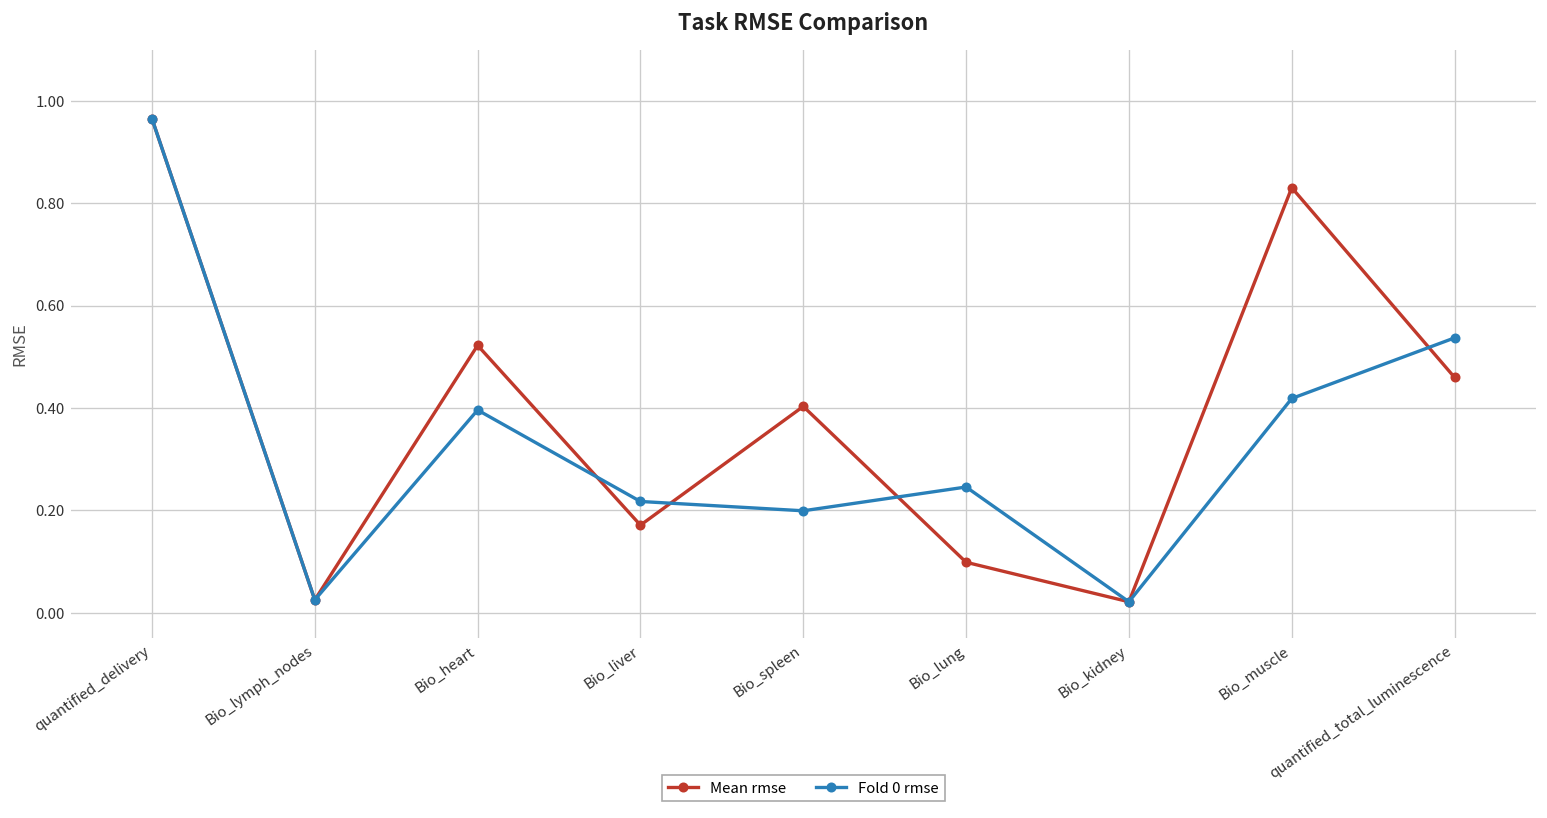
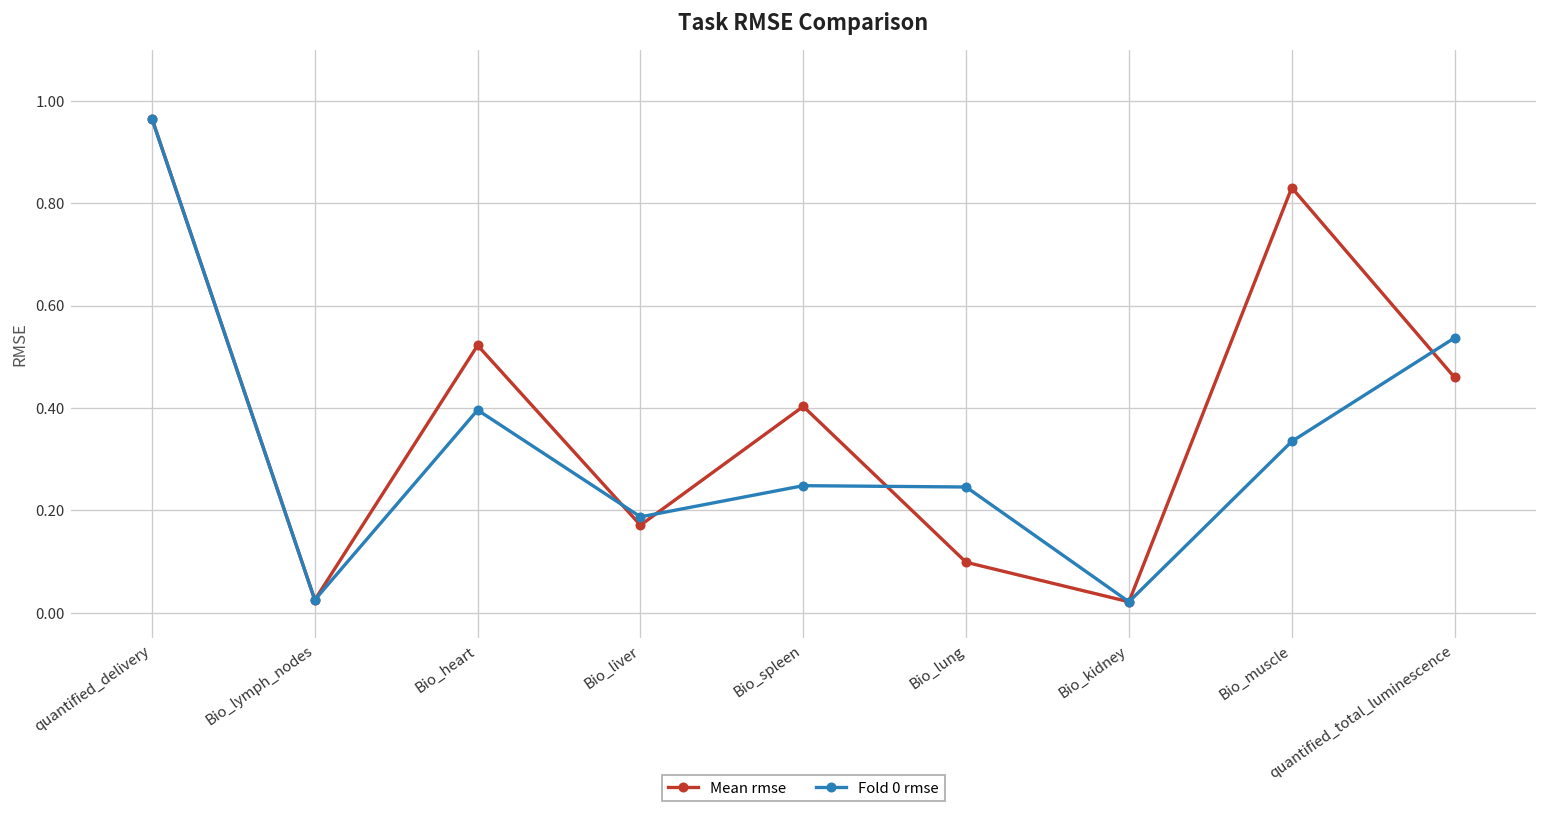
  {
    "Mean rmse": {
      "Bio_heart": 0.52,
      "Bio_liver": 0.17,
      "Bio_spleen": 0.40,
      "Bio_lung": 0.10,
      "Bio_muscle": 0.83,
      "quantified_total_luminescence": 0.46
    },
    "Fold 0 rmse": {
      "Bio_heart": 0.40,
-     "Bio_liver": 0.22,
-     "Bio_spleen": 0.20,
+     "Bio_liver": 0.19,
+     "Bio_spleen": 0.25,
      "Bio_lung": 0.25,
-     "Bio_muscle": 0.42,
+     "Bio_muscle": 0.33,
      "quantified_total_luminescence": 0.54
    }
  }
